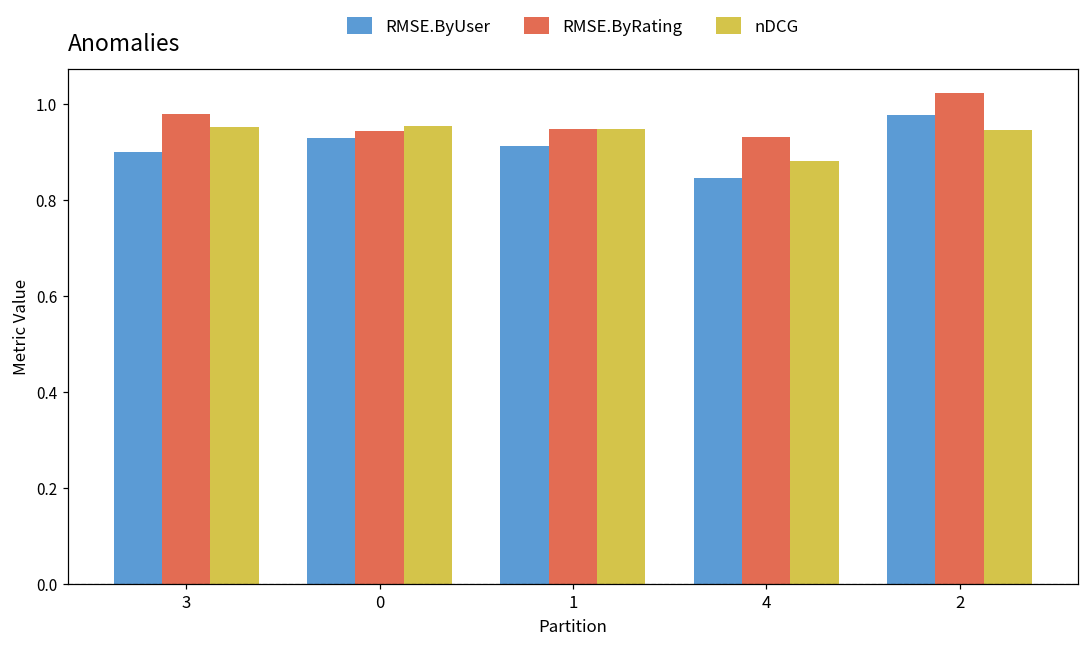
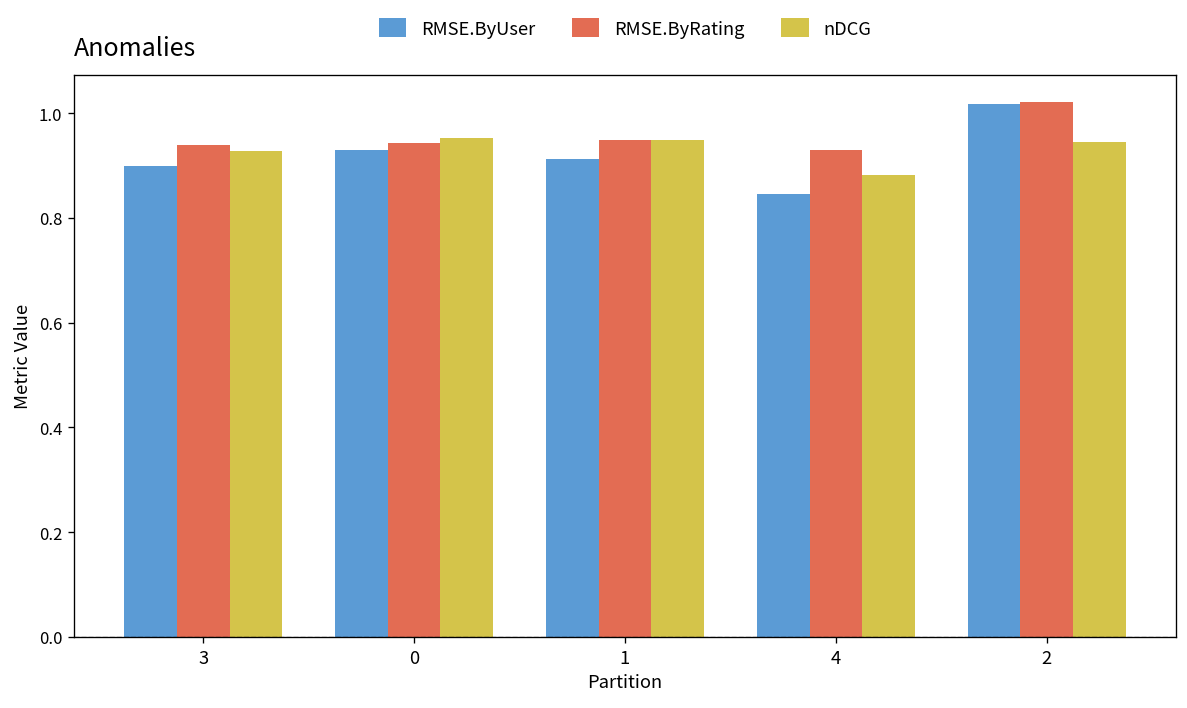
  {
    "RMSE.ByUser": {
      "3": 0.90,
      "0": 0.93,
      "1": 0.91,
      "4": 0.85,
-     "2": 0.98
+     "2": 1.02
    },
    "RMSE.ByRating": {
-     "3": 0.98,
+     "3": 0.94,
      "0": 0.94,
      "1": 0.95,
      "4": 0.93,
      "2": 1.02
    },
    "nDCG": {
-     "3": 0.95,
+     "3": 0.93,
      "0": 0.95,
      "1": 0.95,
      "4": 0.88,
      "2": 0.95
    }
  }
